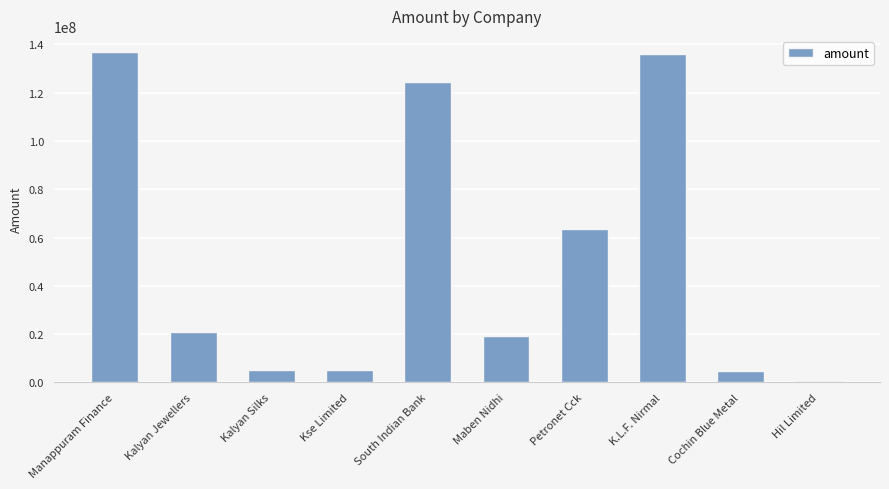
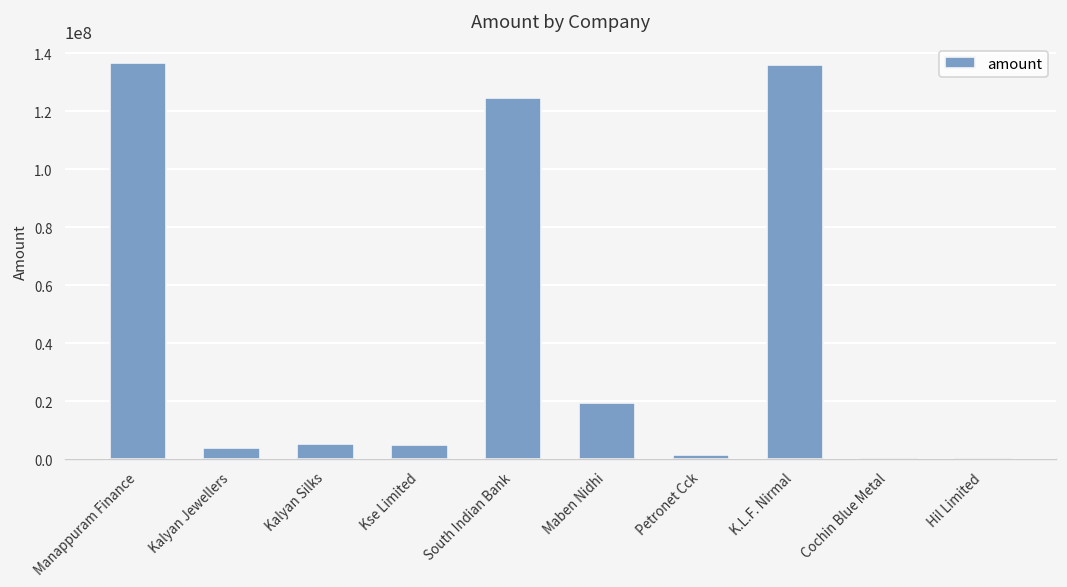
  {
    "Manappuram Finance": 137000000,
-   "Kalyan Jewellers": 21000000,
+   "Kalyan Jewellers": 4000000,
    "Kalyan Silks": 5000000,
    "Kse Limited": 5000000,
    "South Indian Bank": 125000000,
    "Maben Nidhi": 19000000,
-   "Petronet Cck": 64000000,
+   "Petronet Cck": 1000000,
    "K.L.F. Nirmal": 136000000,
-   "Cochin Blue Metal": 5000000
+   "Cochin Blue Metal": 1000000
  }
